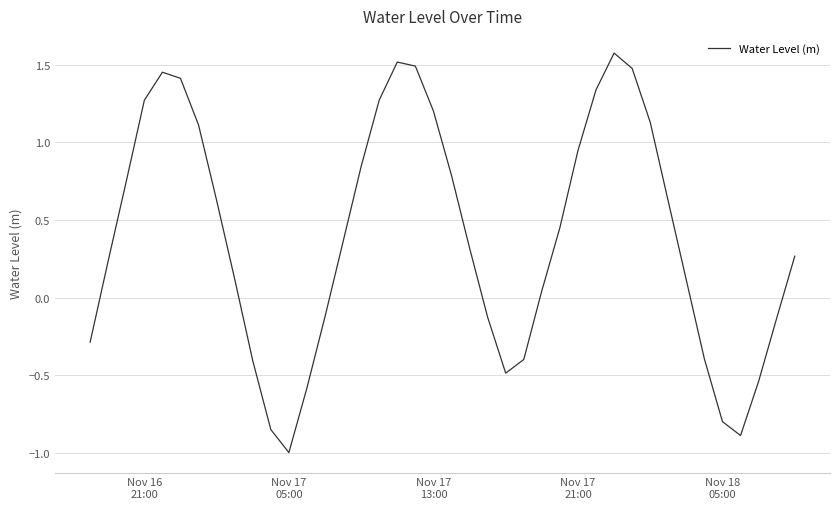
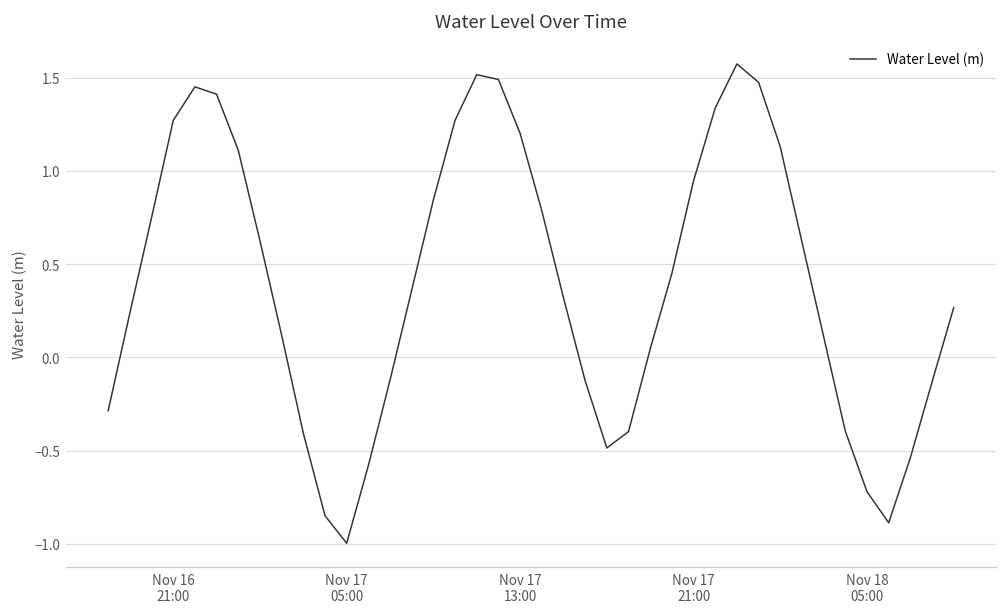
  {
    "Nov 16 21:00": 1.27,
    "Nov 17 05:00": -1.00,
    "Nov 17 13:00": 1.20,
    "Nov 17 21:00": 0.95,
-   "Nov 18 05:00": -0.80
+   "Nov 18 05:00": -0.72
  }
